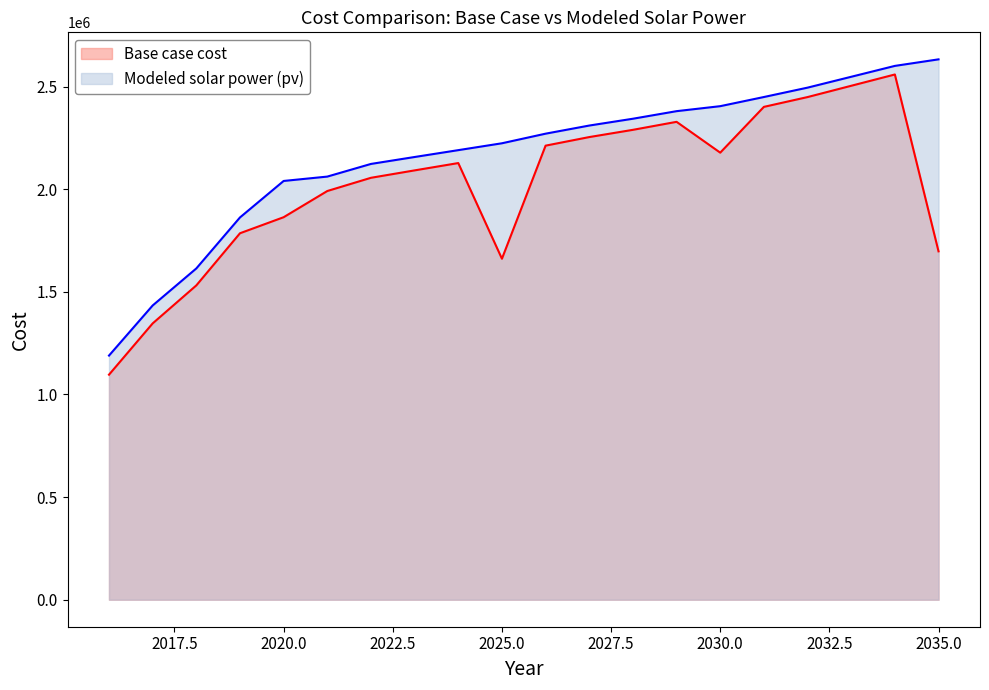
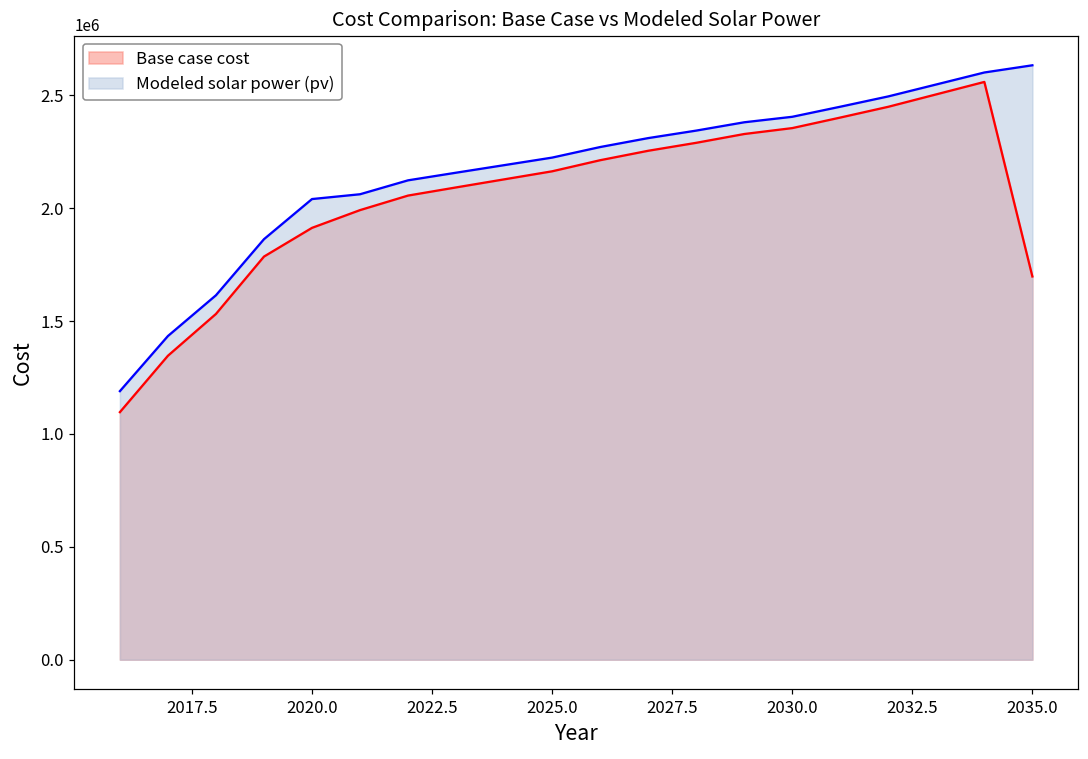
  {
    "Base case cost": {
-     "2020.0": 1860000,
-     "2025.0": 1660000,
-     "2030.0": 2180000,
+     "2020.0": 1910000,
+     "2025.0": 2160000,
+     "2030.0": 2350000,
      "2035.0": 1700000
    },
    "Modeled solar power (pv)": {
      "2020.0": 2040000,
      "2025.0": 2220000,
      "2030.0": 2400000,
      "2035.0": 2630000
    }
  }
